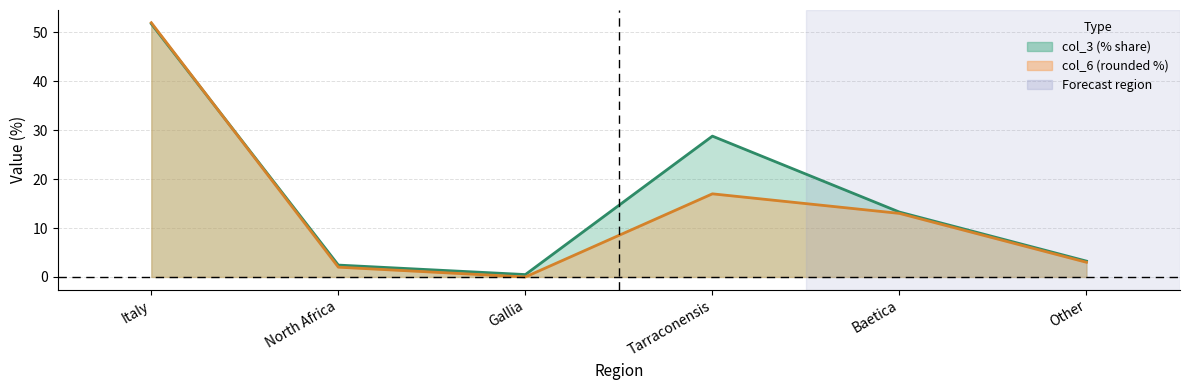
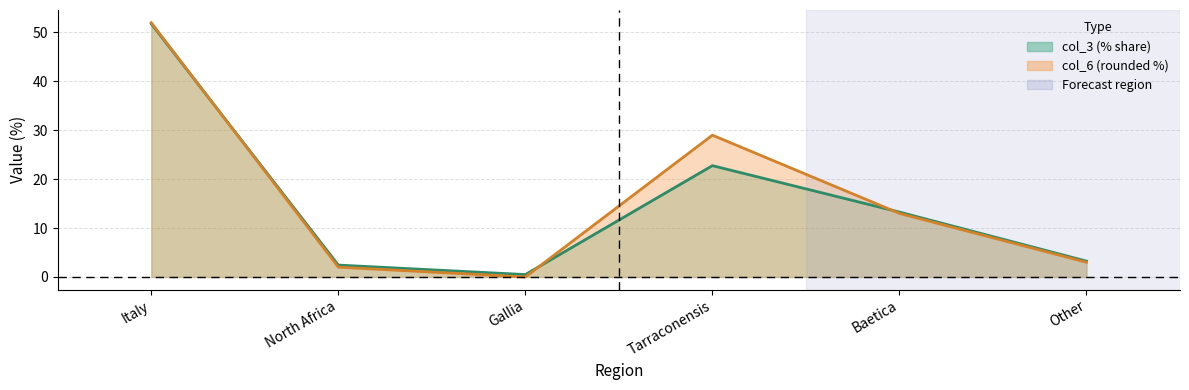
  {
    "col_3 (% share)": {
-     "Tarraconensis": 29
+     "Tarraconensis": 23
    },
    "col_6 (rounded %)": {
-     "Tarraconensis": 17
+     "Tarraconensis": 29
    }
  }
